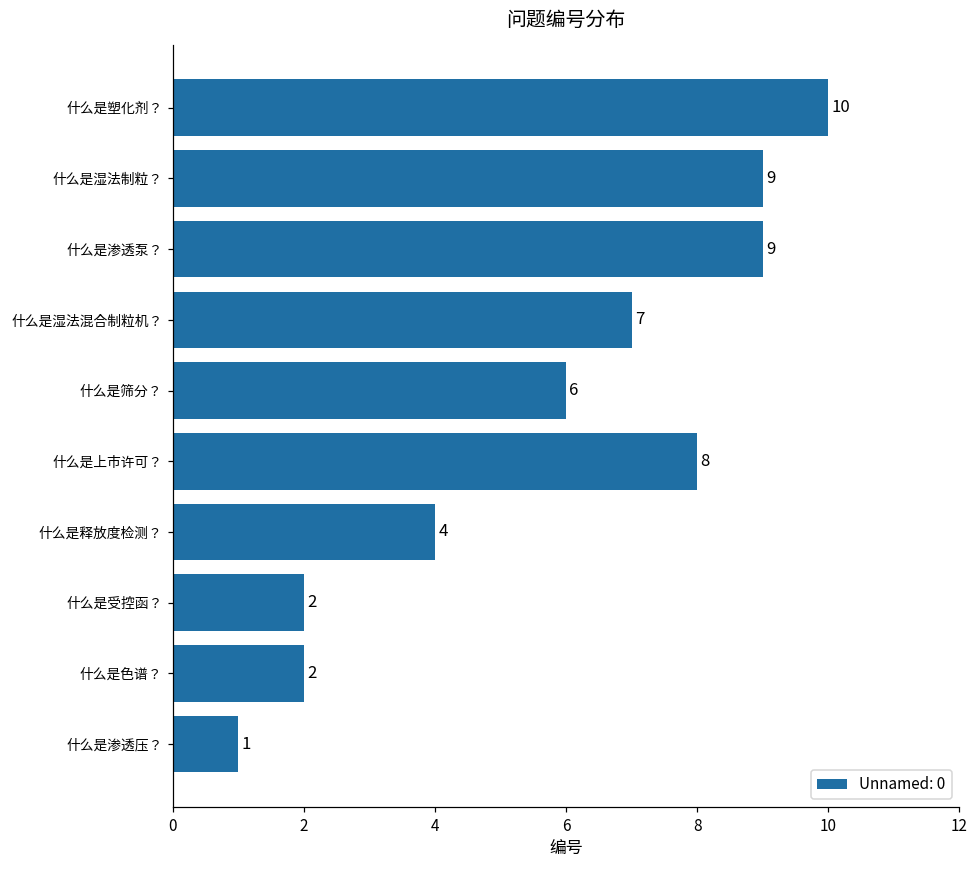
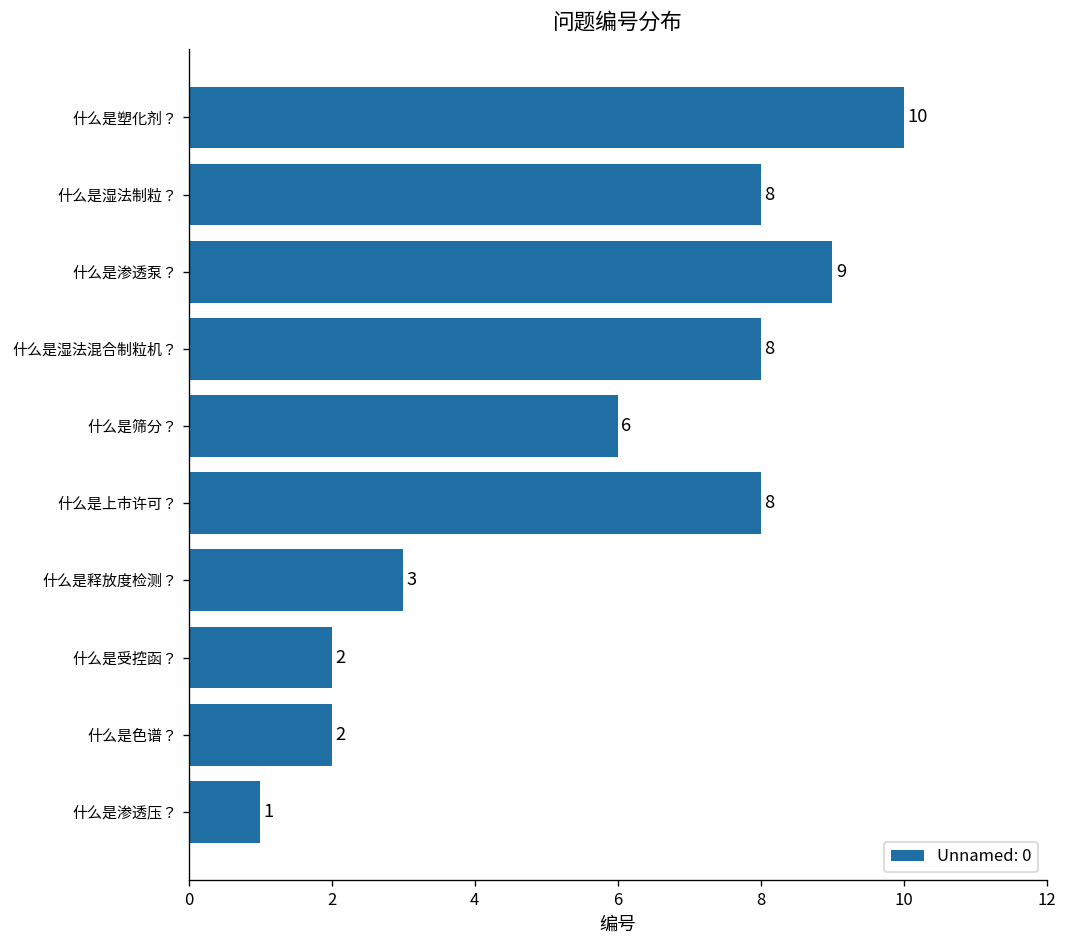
  {
    "什么是塑化剂？": 10,
-   "什么是湿法制粒？": 9,
+   "什么是湿法制粒？": 8,
    "什么是渗透泵？": 9,
-   "什么是湿法混合制粒机？": 7,
+   "什么是湿法混合制粒机？": 8,
    "什么是筛分？": 6,
    "什么是上市许可？": 8,
-   "什么是释放度检测？": 4,
+   "什么是释放度检测？": 3,
    "什么是受控函？": 2,
    "什么是色谱？": 2,
    "什么是渗透压？": 1
  }
